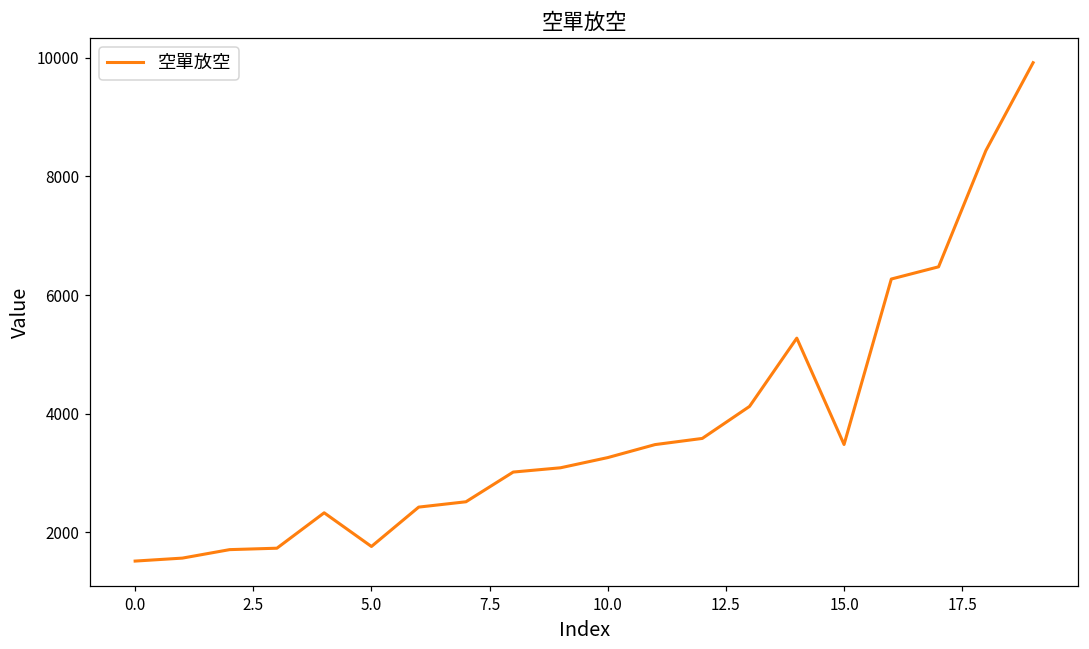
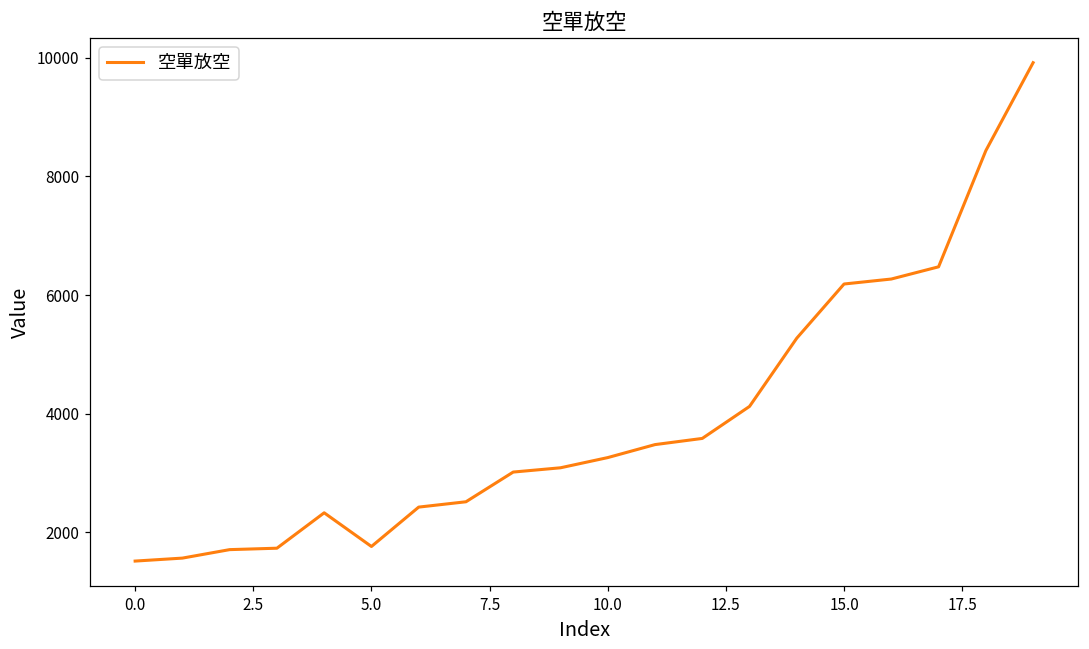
  {
    "0.0": 1500,
    "5.0": 1800,
    "10.0": 3300,
-   "15.0": 3500
+   "15.0": 6200
  }
